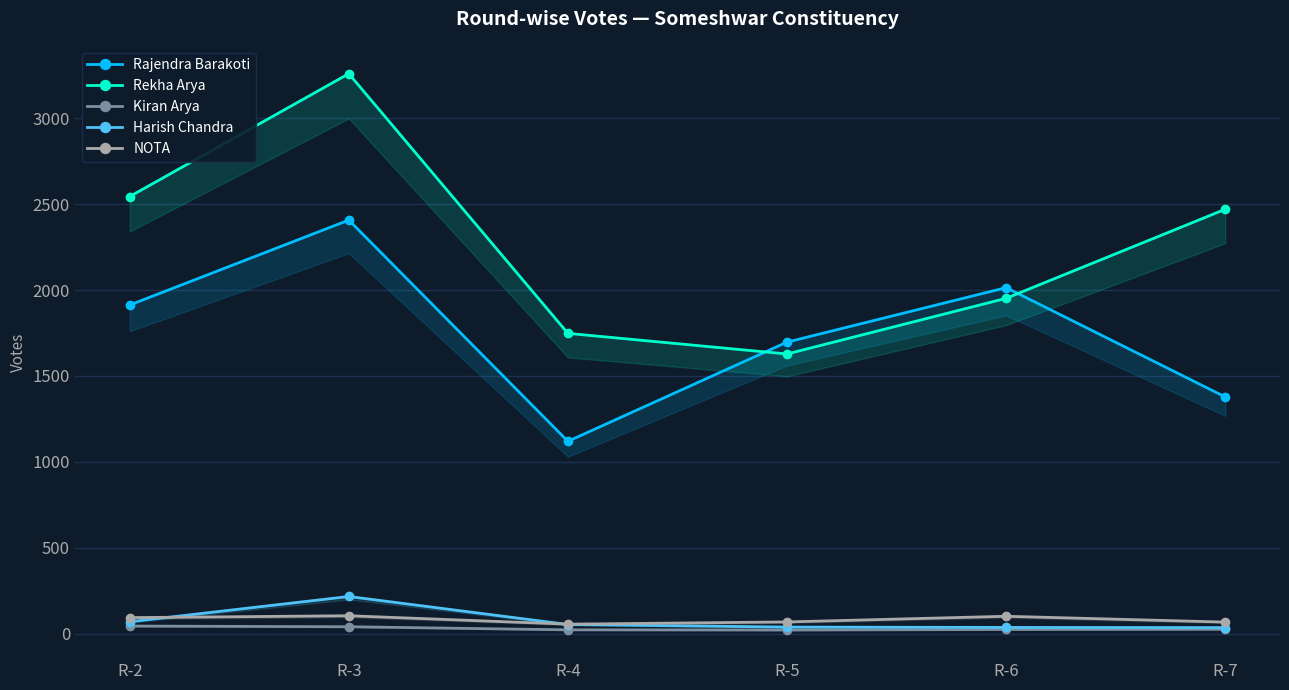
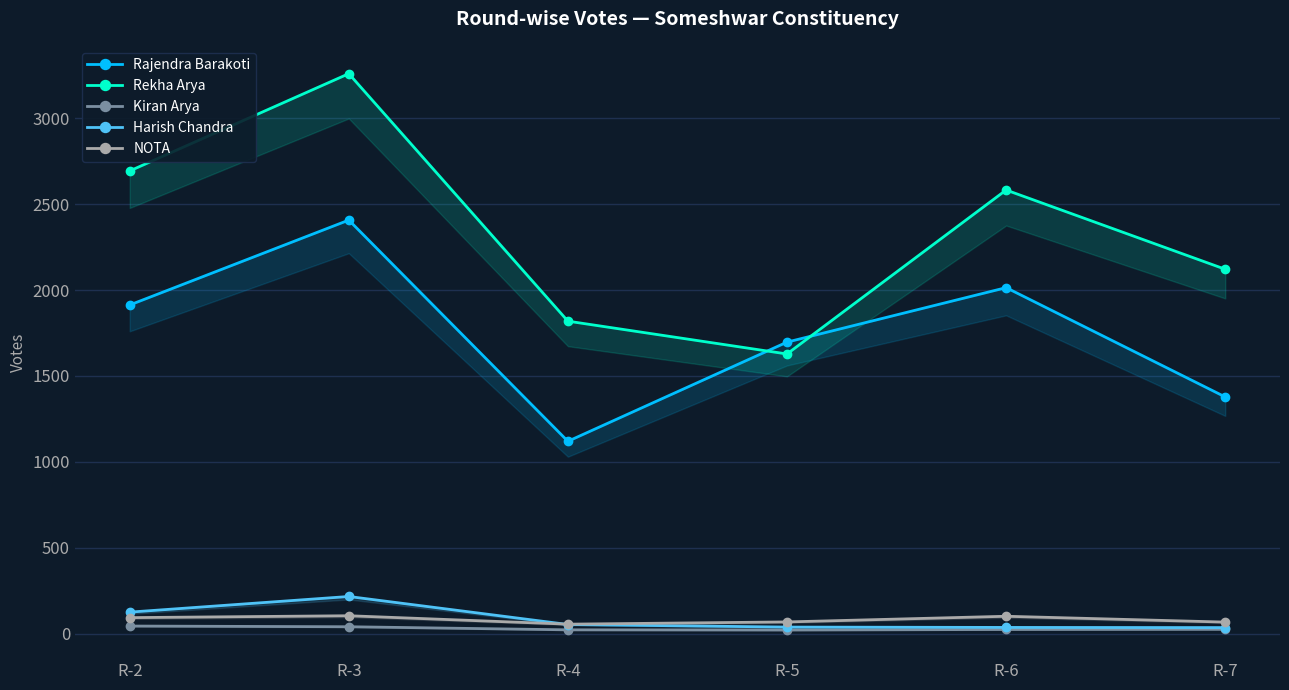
  {
    "Rajendra Barakoti": {
      "R-2": 1910,
      "R-3": 2410,
      "R-4": 1120,
      "R-5": 1700,
      "R-6": 2010,
      "R-7": 1380
    },
    "Rekha Arya": {
-     "R-2": 2540,
+     "R-2": 2690,
      "R-3": 3260,
-     "R-4": 1750,
+     "R-4": 1820,
      "R-5": 1630,
-     "R-6": 1950,
-     "R-7": 2470
+     "R-6": 2580,
+     "R-7": 2120
    },
    "Harish Chandra": {
-     "R-2": 70,
+     "R-2": 130,
      "R-3": 220,
      "R-5": 40
    }
  }
